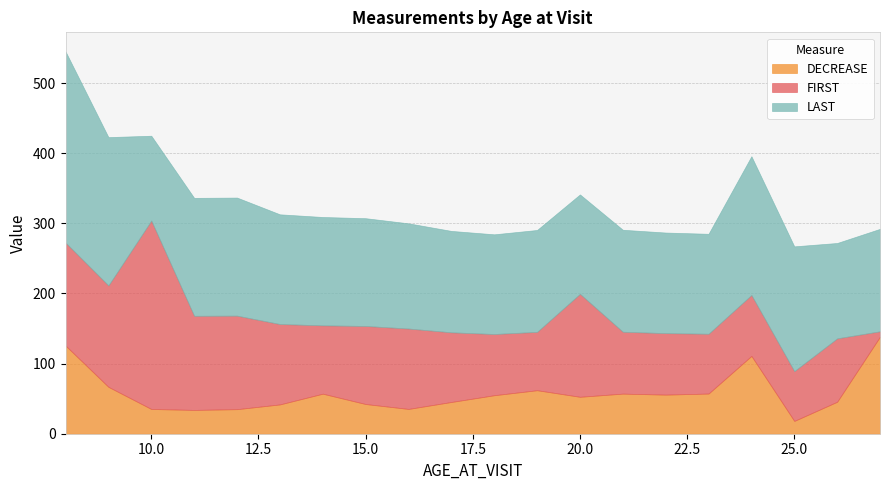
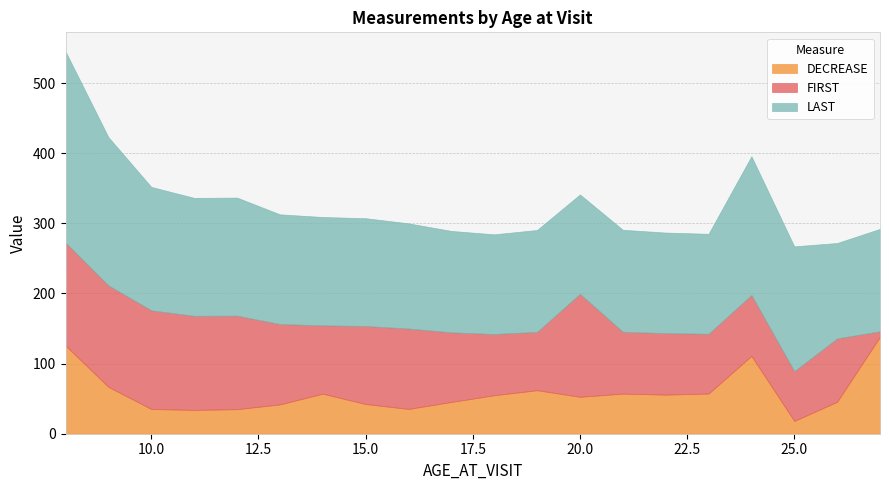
  {
    "DECREASE": {
      "10.0": 40,
      "15.0": 40,
      "20.0": 50,
      "25.0": 20
    },
    "FIRST": {
-     "10.0": 270,
+     "10.0": 140,
      "15.0": 110,
      "20.0": 150,
      "25.0": 70
    },
    "LAST": {
-     "10.0": 120,
+     "10.0": 180,
      "15.0": 150,
      "20.0": 140,
      "25.0": 180
    }
  }
